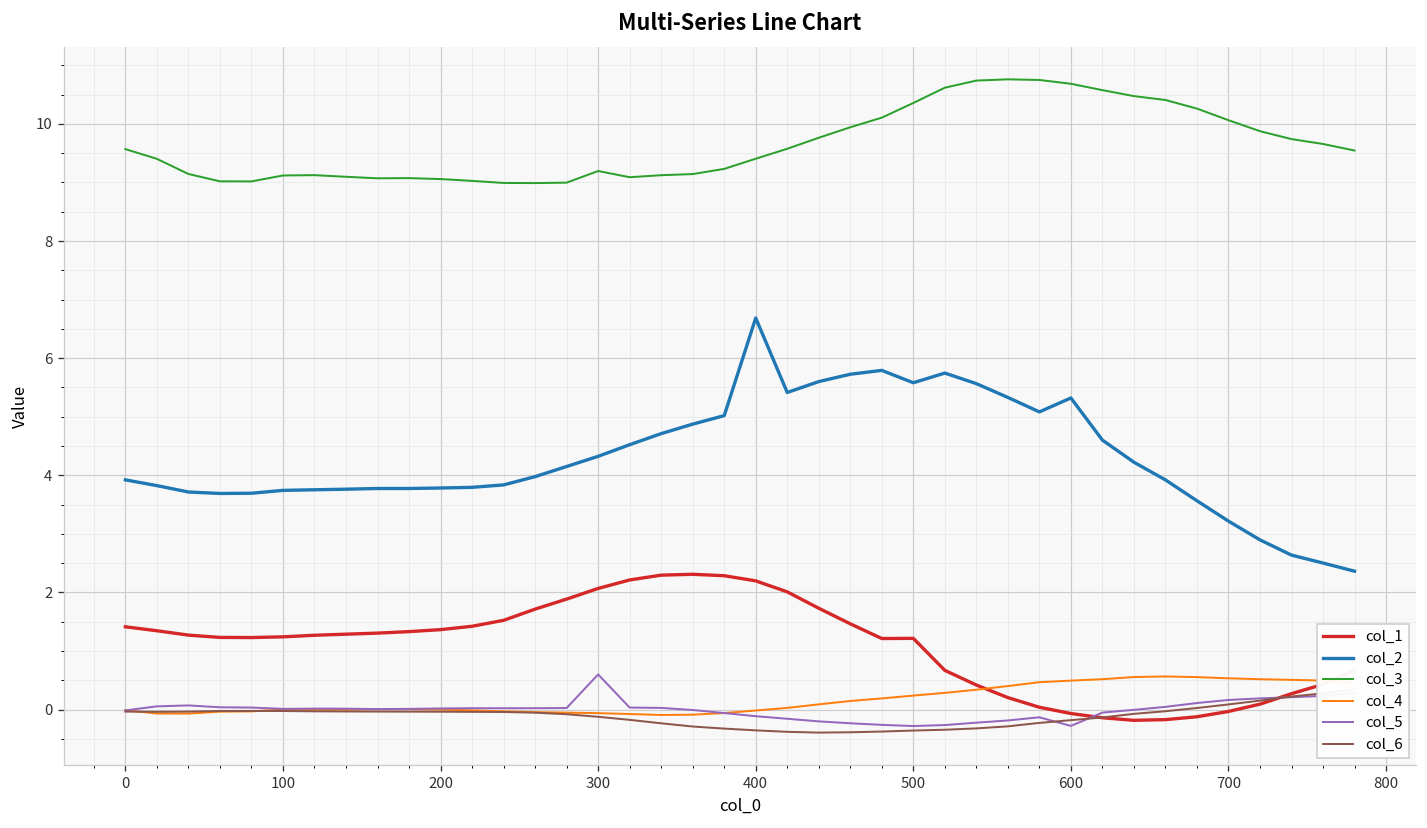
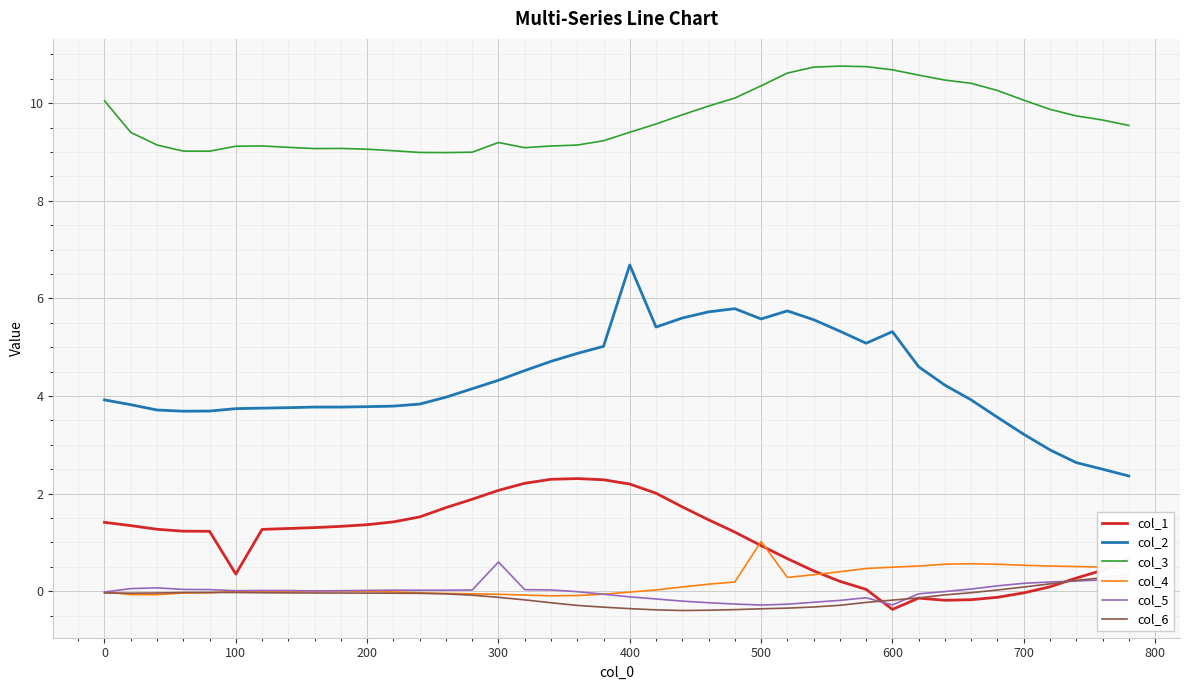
  {
    "col_1": {
      "0": 1.4,
-     "100": 1.2,
+     "100": 0.4,
      "200": 1.4,
      "300": 2.1,
      "400": 2.2,
-     "500": 1.2,
-     "600": -0.1,
+     "500": 0.9,
+     "600": -0.4,
      "700": 0.0
    },
    "col_2": {
      "0": 3.9,
      "100": 3.7,
      "200": 3.8,
      "300": 4.3,
      "400": 6.7,
      "500": 5.6,
      "600": 5.3,
      "700": 3.2
    },
    "col_3": {
-     "0": 9.6,
+     "0": 10.1,
      "100": 9.1,
      "200": 9.1,
      "300": 9.2,
      "400": 9.4,
      "500": 10.4,
      "600": 10.7,
      "700": 10.1
    },
    "col_4": {
      "300": -0.1,
      "400": 0.0,
-     "500": 0.2,
+     "500": 1.0,
      "600": 0.5,
      "700": 0.5
    },
    "col_5": {
      "300": 0.6,
      "400": -0.1,
      "500": -0.3,
      "600": -0.3,
      "700": 0.2
    },
    "col_6": {
      "300": -0.1,
      "400": -0.4,
      "500": -0.4,
      "600": -0.2,
      "700": 0.1
    }
  }
